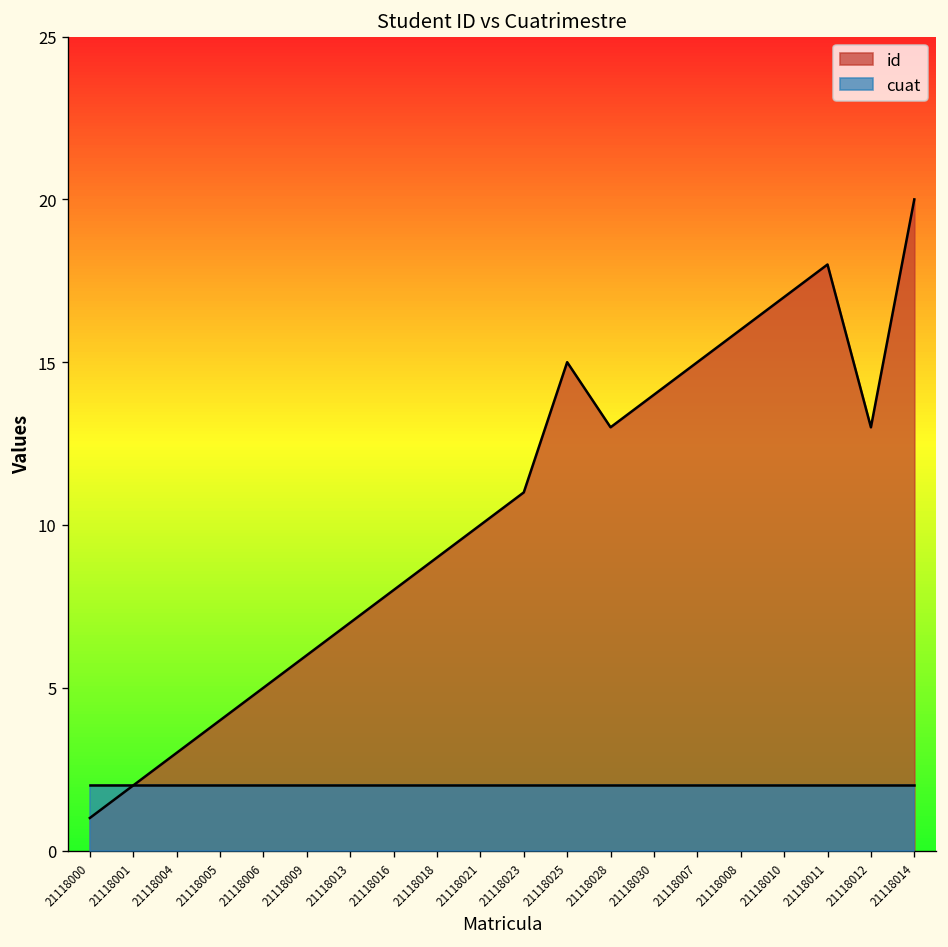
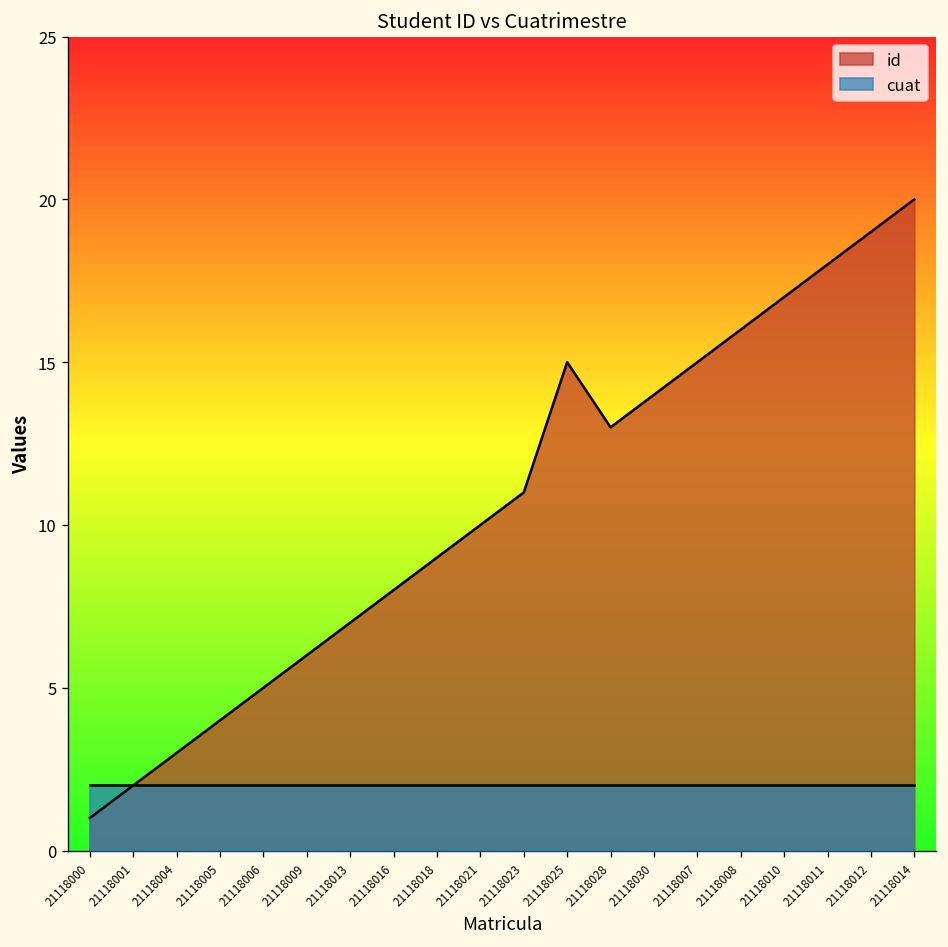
  {
    "id": {
      "21118000": 1,
      "21118004": 3,
      "21118005": 4,
      "21118006": 5,
      "21118009": 6,
      "21118013": 7,
      "21118016": 8,
      "21118018": 9,
      "21118021": 10,
      "21118023": 11,
      "21118025": 15,
      "21118028": 13,
      "21118030": 14,
      "21118007": 15,
      "21118008": 16,
      "21118010": 17,
      "21118011": 18,
-     "21118012": 13,
+     "21118012": 19,
      "21118014": 20
    },
    "cuat": {
      "21118000": 2,
      "21118004": 2,
      "21118005": 2,
      "21118006": 2,
      "21118009": 2,
      "21118013": 2,
      "21118016": 2,
      "21118018": 2,
      "21118021": 2,
      "21118023": 2,
      "21118025": 2,
      "21118028": 2,
      "21118030": 2,
      "21118007": 2,
      "21118008": 2,
      "21118010": 2,
      "21118011": 2,
      "21118012": 2,
      "21118014": 2
    }
  }
